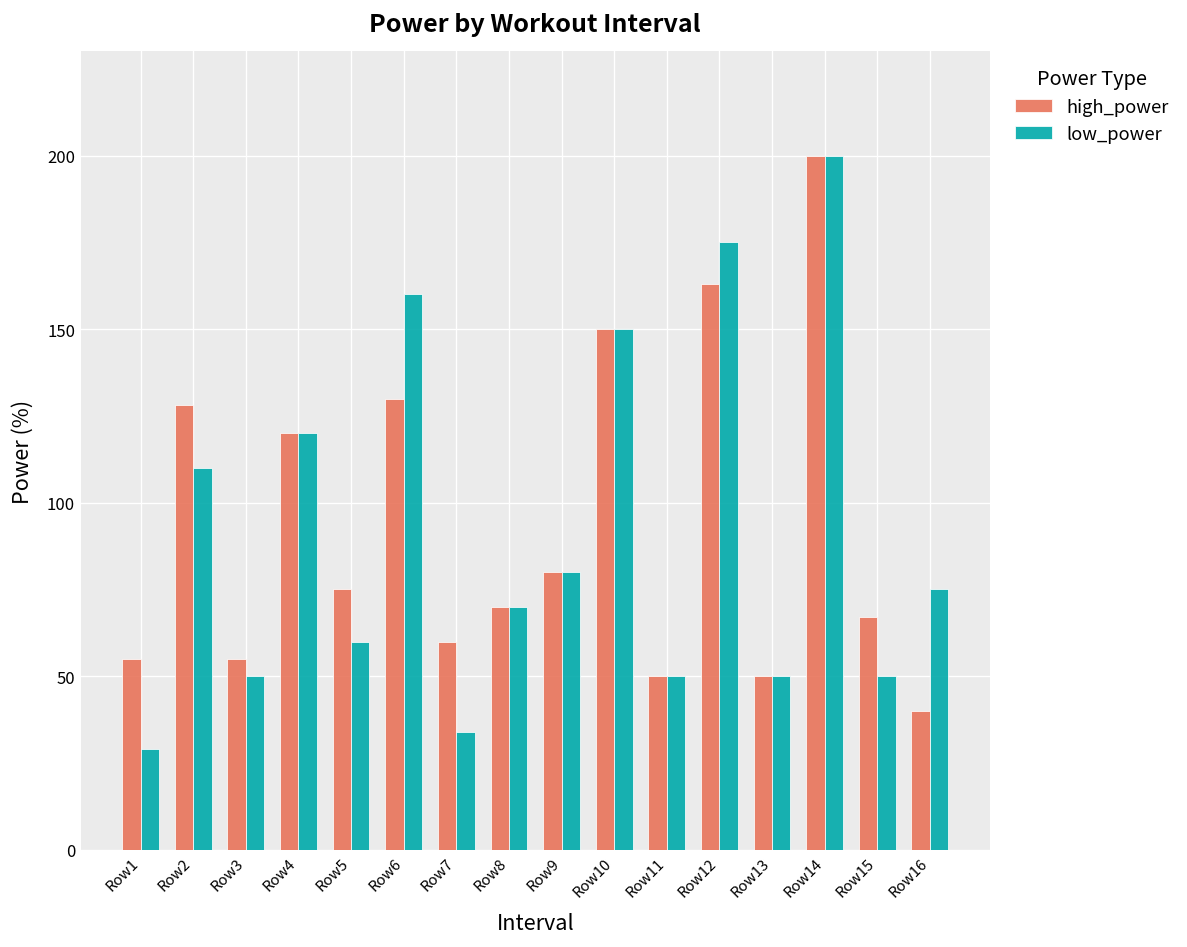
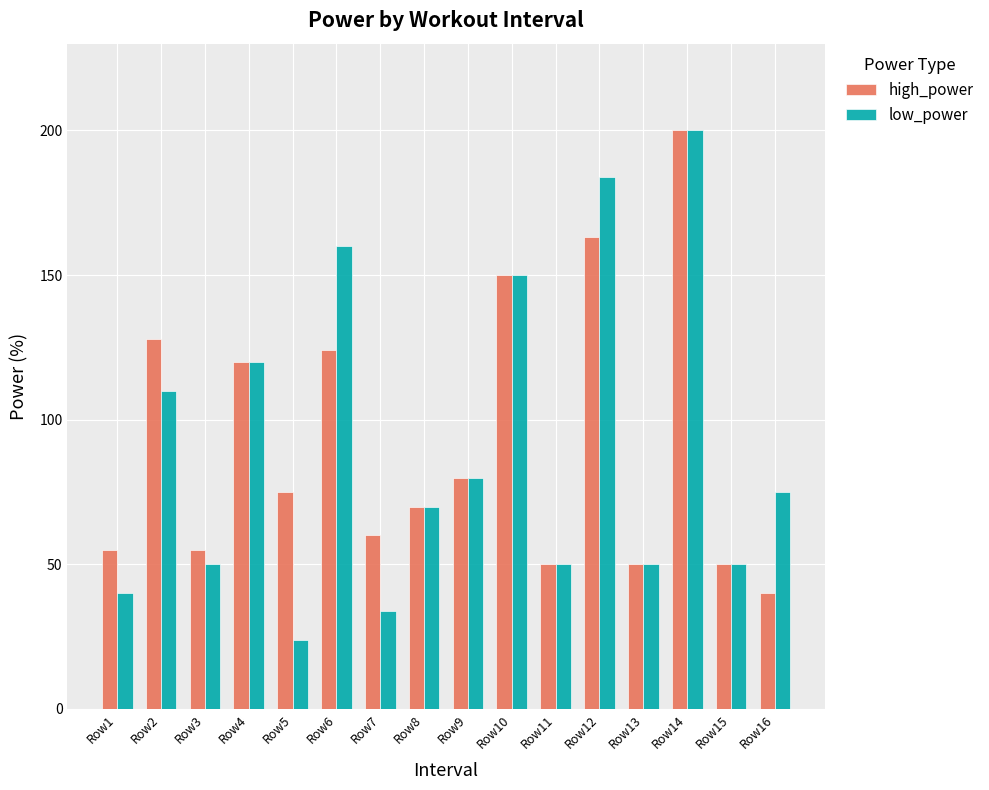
  {
    "high_power": {
      "Row1": 55,
      "Row2": 128,
      "Row3": 55,
      "Row4": 120,
      "Row5": 75,
-     "Row6": 130,
+     "Row6": 124,
      "Row7": 60,
      "Row8": 70,
      "Row9": 80,
      "Row10": 150,
      "Row11": 50,
      "Row12": 163,
      "Row13": 50,
      "Row14": 200,
-     "Row15": 67,
+     "Row15": 50,
      "Row16": 40
    },
    "low_power": {
-     "Row1": 29,
+     "Row1": 40,
      "Row2": 110,
      "Row3": 50,
      "Row4": 120,
-     "Row5": 60,
+     "Row5": 24,
      "Row6": 160,
      "Row7": 34,
      "Row8": 70,
      "Row9": 80,
      "Row10": 150,
      "Row11": 50,
-     "Row12": 175,
+     "Row12": 184,
      "Row13": 50,
      "Row14": 200,
      "Row15": 50,
      "Row16": 75
    }
  }
